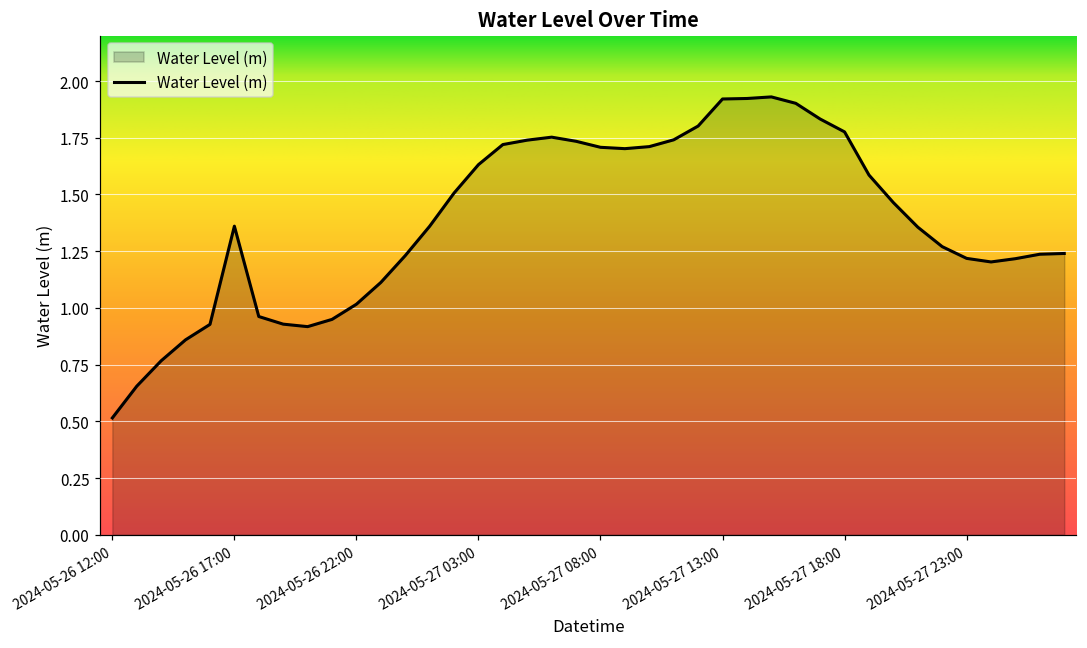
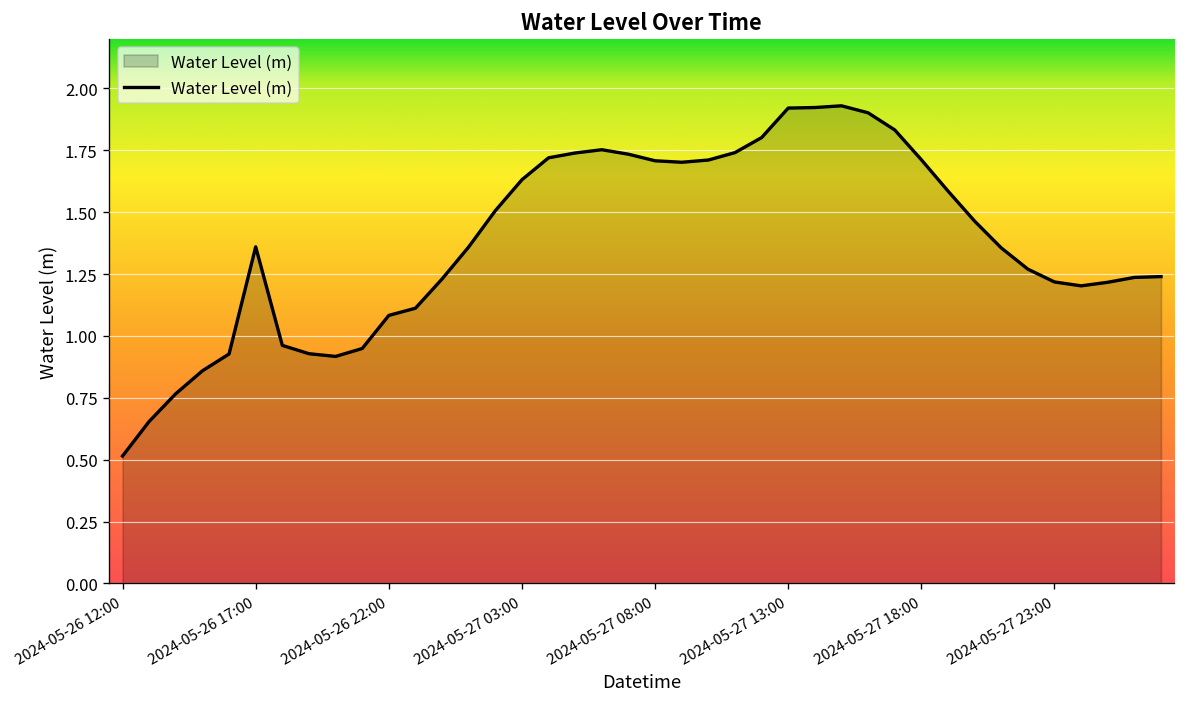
  {
    "2024-05-26 12:00": 0.51,
    "2024-05-26 17:00": 1.36,
-   "2024-05-26 22:00": 1.02,
+   "2024-05-26 22:00": 1.08,
    "2024-05-27 03:00": 1.63,
    "2024-05-27 08:00": 1.71,
    "2024-05-27 13:00": 1.92,
-   "2024-05-27 18:00": 1.78,
+   "2024-05-27 18:00": 1.71,
    "2024-05-27 23:00": 1.22
  }
